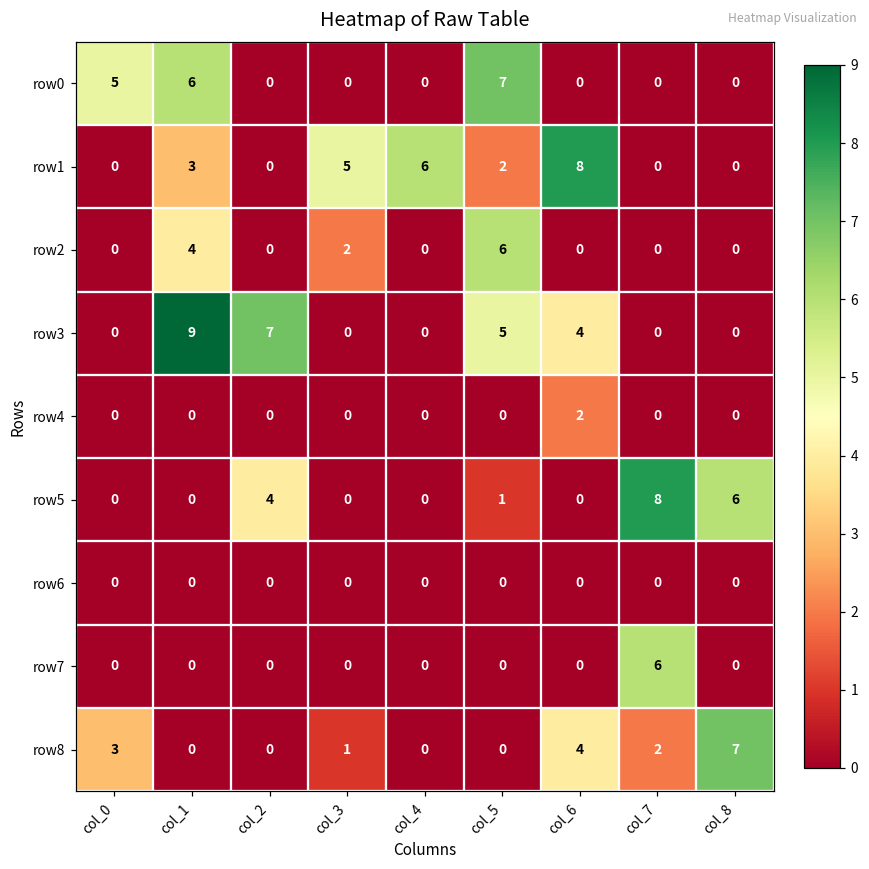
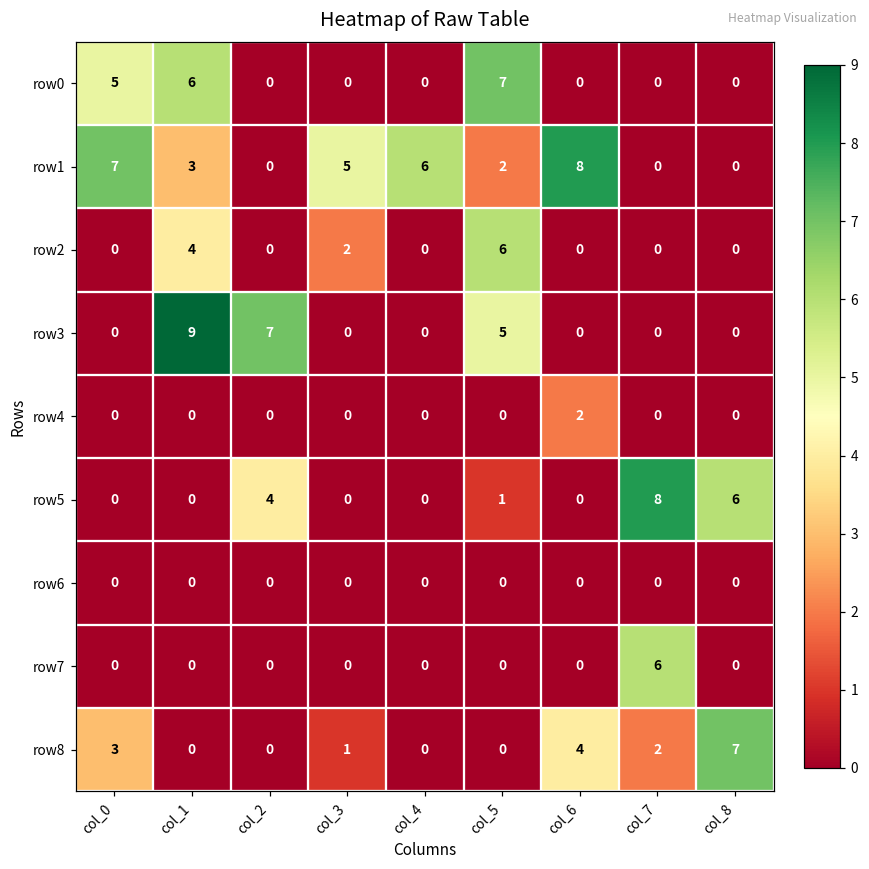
  {
    "row0": {
      "col_0": 5,
      "col_1": 6,
      "col_2": 0,
      "col_3": 0,
      "col_4": 0,
      "col_5": 7,
      "col_6": 0,
      "col_7": 0,
      "col_8": 0
    },
    "row1": {
-     "col_0": 0,
+     "col_0": 7,
      "col_1": 3,
      "col_2": 0,
      "col_3": 5,
      "col_4": 6,
      "col_5": 2,
      "col_6": 8,
      "col_7": 0,
      "col_8": 0
    },
    "row2": {
      "col_0": 0,
      "col_1": 4,
      "col_2": 0,
      "col_3": 2,
      "col_4": 0,
      "col_5": 6,
      "col_6": 0,
      "col_7": 0,
      "col_8": 0
    },
    "row3": {
      "col_0": 0,
      "col_1": 9,
      "col_2": 7,
      "col_3": 0,
      "col_4": 0,
      "col_5": 5,
-     "col_6": 4,
+     "col_6": 0,
      "col_7": 0,
      "col_8": 0
    },
    "row4": {
      "col_0": 0,
      "col_1": 0,
      "col_2": 0,
      "col_3": 0,
      "col_4": 0,
      "col_5": 0,
      "col_6": 2,
      "col_7": 0,
      "col_8": 0
    },
    "row5": {
      "col_0": 0,
      "col_1": 0,
      "col_2": 4,
      "col_3": 0,
      "col_4": 0,
      "col_5": 1,
      "col_6": 0,
      "col_7": 8,
      "col_8": 6
    },
    "row6": {
      "col_0": 0,
      "col_1": 0,
      "col_2": 0,
      "col_3": 0,
      "col_4": 0,
      "col_5": 0,
      "col_6": 0,
      "col_7": 0,
      "col_8": 0
    },
    "row7": {
      "col_0": 0,
      "col_1": 0,
      "col_2": 0,
      "col_3": 0,
      "col_4": 0,
      "col_5": 0,
      "col_6": 0,
      "col_7": 6,
      "col_8": 0
    },
    "row8": {
      "col_0": 3,
      "col_1": 0,
      "col_2": 0,
      "col_3": 1,
      "col_4": 0,
      "col_5": 0,
      "col_6": 4,
      "col_7": 2,
      "col_8": 7
    }
  }
